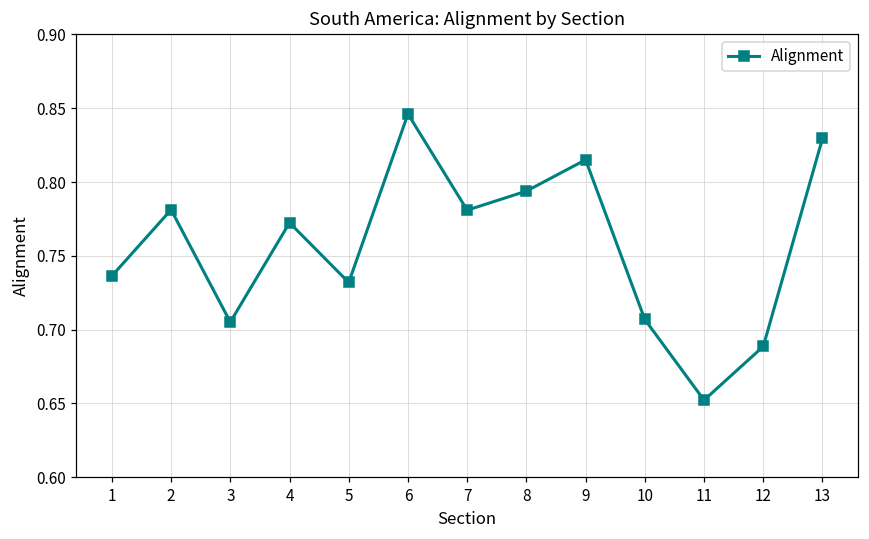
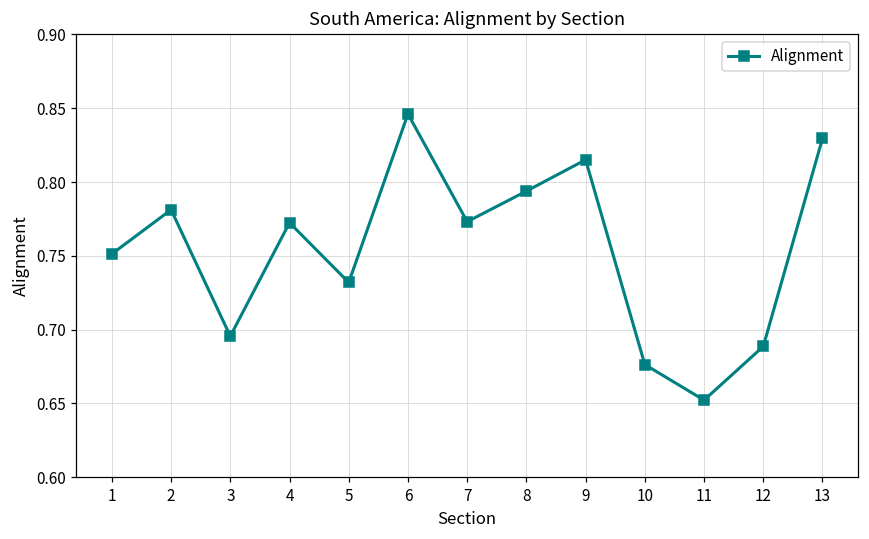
  {
-   "1": 0.736,
+   "1": 0.751,
    "2": 0.781,
-   "3": 0.705,
+   "3": 0.696,
    "4": 0.772,
    "5": 0.732,
    "6": 0.846,
-   "7": 0.781,
+   "7": 0.773,
    "8": 0.794,
    "9": 0.815,
-   "10": 0.707,
+   "10": 0.676,
    "11": 0.652,
    "12": 0.689,
    "13": 0.829
  }
